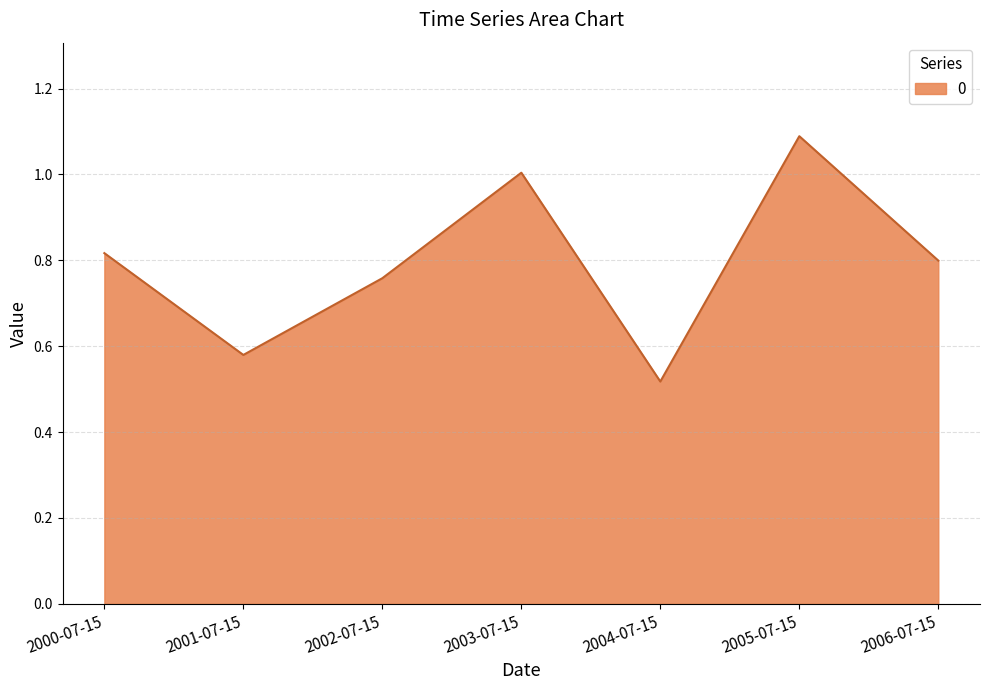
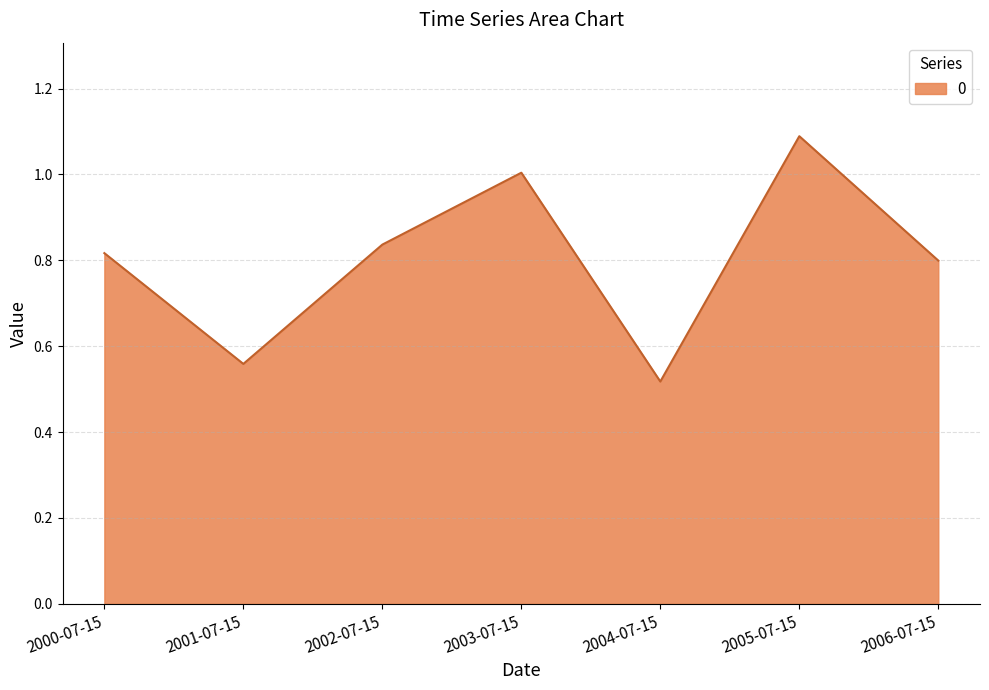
  {
    "2000-07-15": 0.82,
-   "2001-07-15": 0.58,
-   "2002-07-15": 0.76,
+   "2001-07-15": 0.56,
+   "2002-07-15": 0.84,
    "2003-07-15": 1.00,
    "2004-07-15": 0.52,
    "2005-07-15": 1.09,
    "2006-07-15": 0.80
  }
